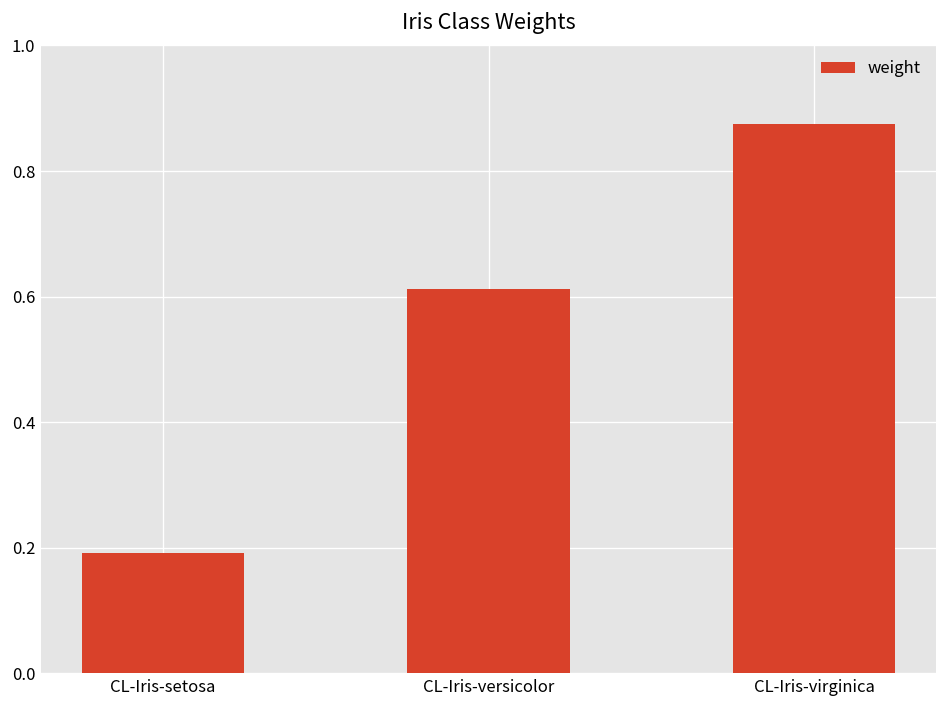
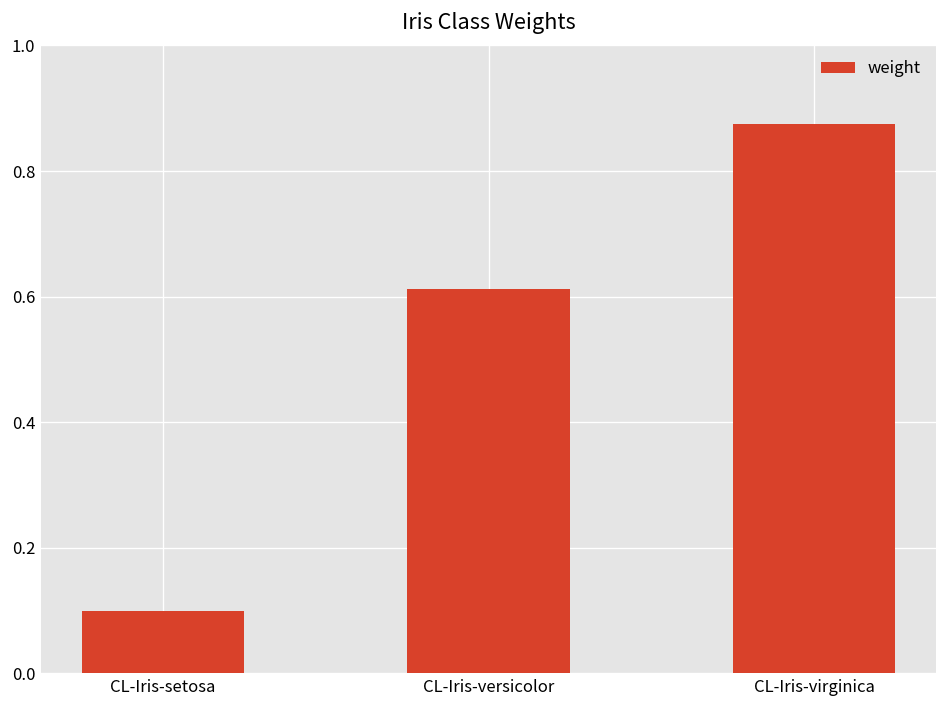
  {
-   "CL-Iris-setosa": 0.19,
+   "CL-Iris-setosa": 0.10,
    "CL-Iris-versicolor": 0.61,
    "CL-Iris-virginica": 0.88
  }
